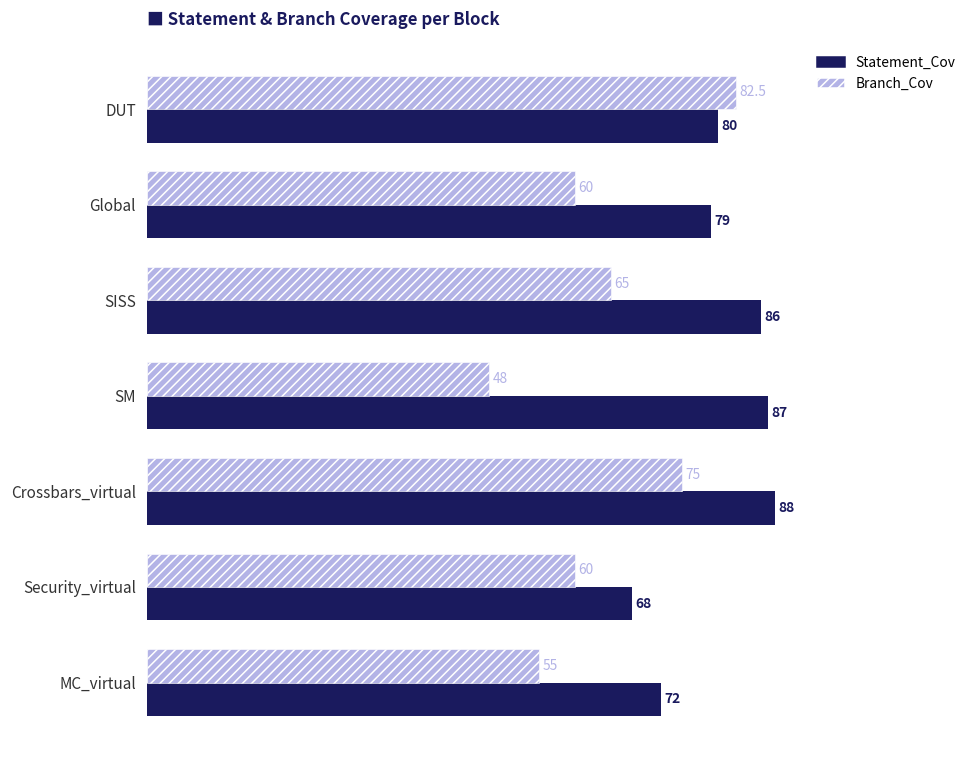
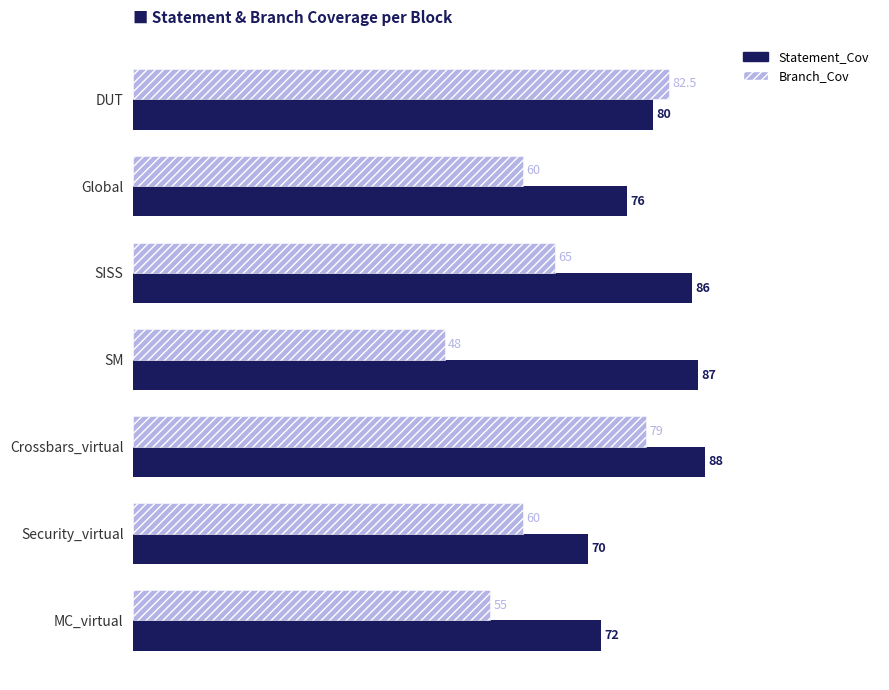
  {
    "Statement_Cov": {
      "DUT": 80,
-     "Global": 79,
+     "Global": 76,
      "SISS": 86,
      "SM": 87,
      "Crossbars_virtual": 88,
-     "Security_virtual": 68,
+     "Security_virtual": 70,
      "MC_virtual": 72
    },
    "Branch_Cov": {
      "DUT": 82.5,
      "Global": 60,
      "SISS": 65,
      "SM": 48,
-     "Crossbars_virtual": 75,
+     "Crossbars_virtual": 79,
      "Security_virtual": 60,
      "MC_virtual": 55
    }
  }
